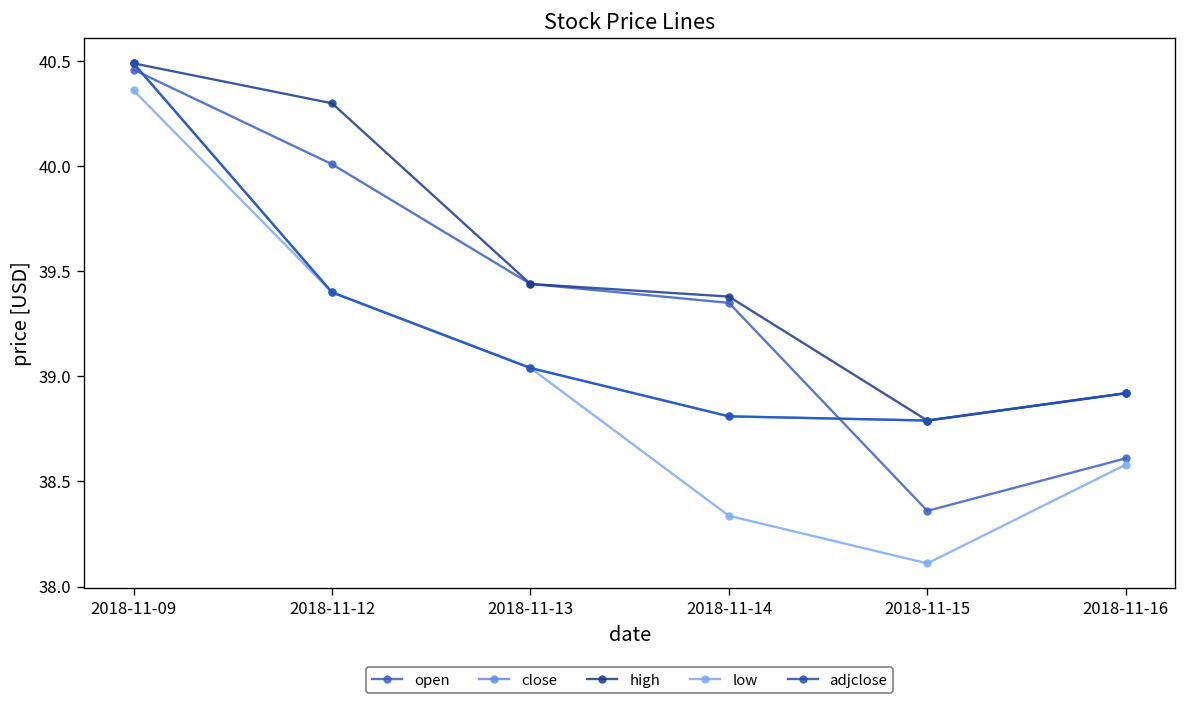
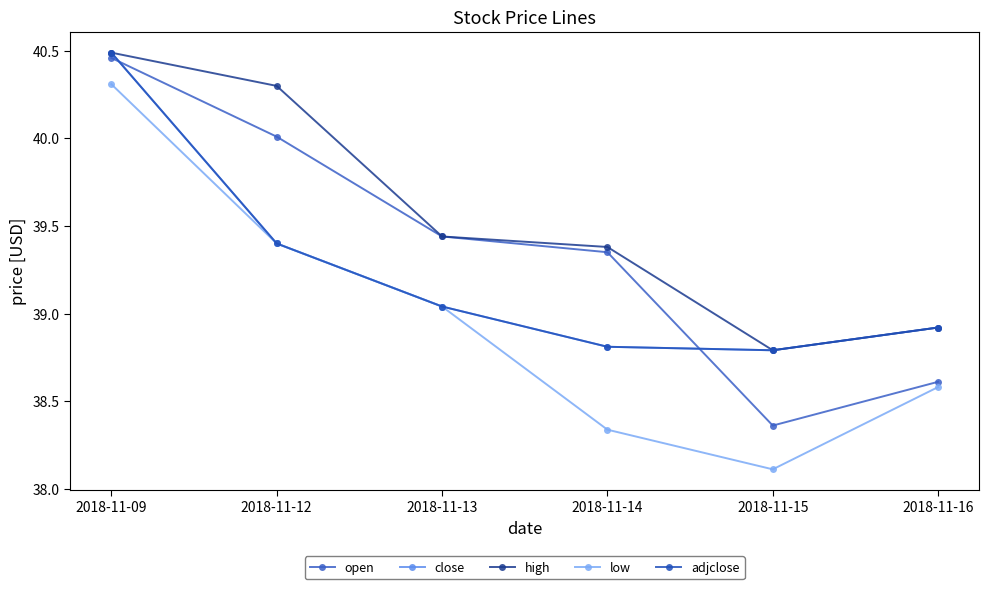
  {
    "low": {
-     "2018-11-09": 40.36,
+     "2018-11-09": 40.31,
      "2018-11-14": 38.34,
      "2018-11-15": 38.11,
      "2018-11-16": 38.58
    }
  }
